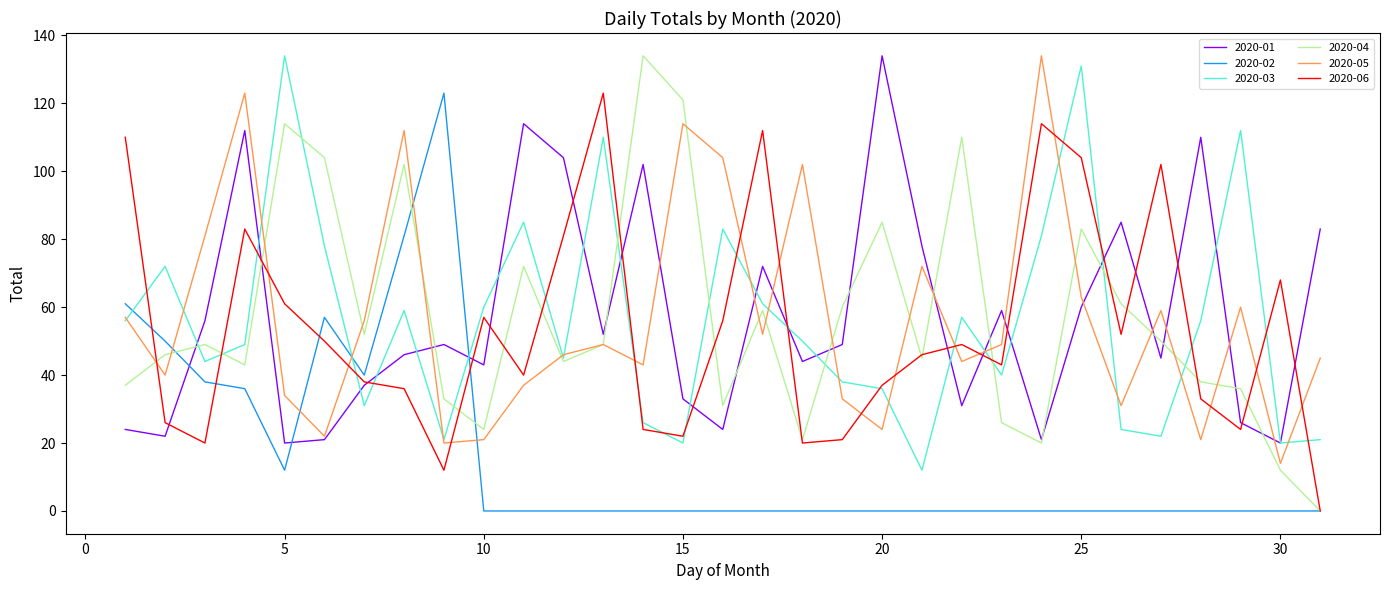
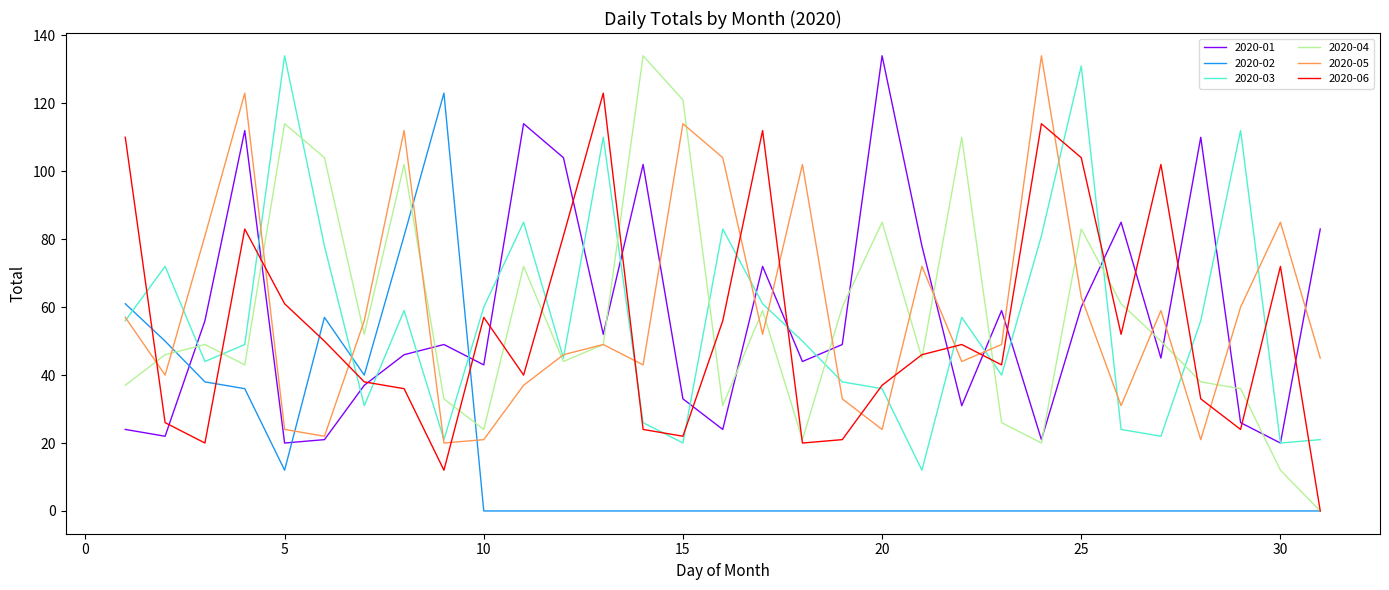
  {
    "2020-01": {
      "5": 20,
      "10": 43,
      "15": 33,
      "20": 134,
      "25": 60
    },
    "2020-02": {
      "5": 12,
      "10": 0,
      "15": 0,
      "20": 0,
      "25": 0,
      "30": 0
    },
    "2020-03": {
      "5": 134,
      "10": 60,
      "15": 20,
      "20": 36,
      "25": 131
    },
    "2020-04": {
      "5": 114,
      "10": 24,
      "15": 121,
      "20": 85,
      "25": 83,
      "30": 12
    },
    "2020-05": {
-     "5": 34,
+     "5": 24,
      "10": 21,
      "15": 114,
      "20": 24,
      "25": 63,
-     "30": 14
+     "30": 85
    },
    "2020-06": {
      "5": 61,
      "10": 57,
      "15": 22,
      "20": 37,
      "25": 104,
-     "30": 68
+     "30": 72
    }
  }
